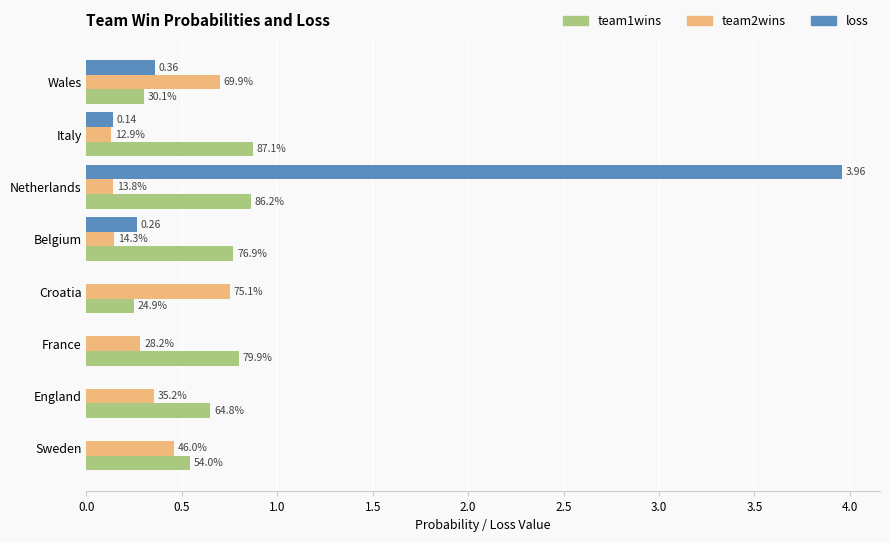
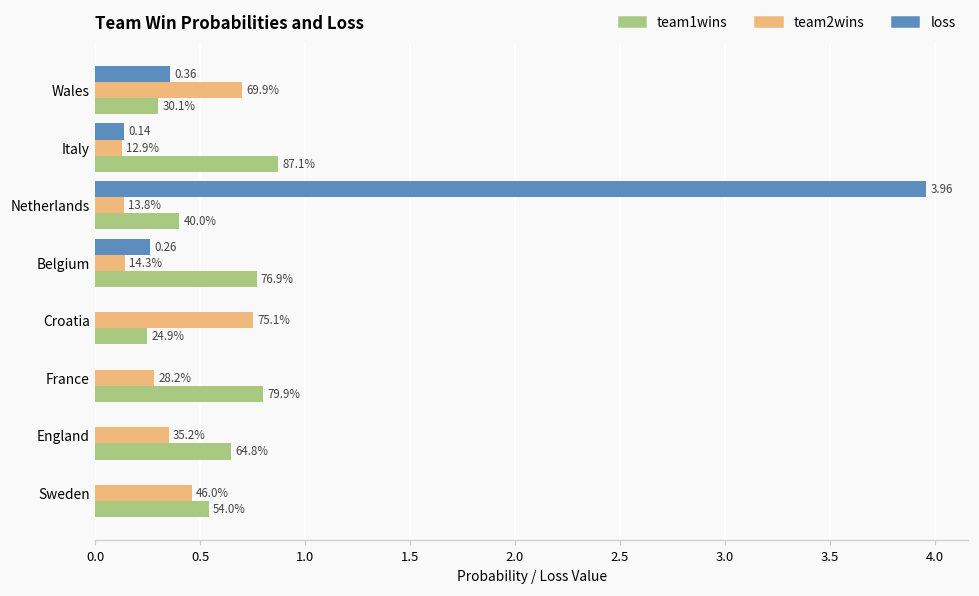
  {
    "team1wins": {
      "Wales": "30.1%",
      "Italy": "87.1%",
-     "Netherlands": "86.2%",
+     "Netherlands": "40.0%",
      "Belgium": "76.9%",
      "Croatia": "24.9%",
      "France": "79.9%",
      "England": "64.8%",
      "Sweden": "54.0%"
    },
    "team2wins": {
      "Wales": "69.9%",
      "Italy": "12.9%",
      "Netherlands": "13.8%",
      "Belgium": "14.3%",
      "Croatia": "75.1%",
      "France": "28.2%",
      "England": "35.2%",
      "Sweden": "46.0%"
    },
    "loss": {
      "Wales": "0.36",
      "Italy": "0.14",
      "Netherlands": "3.96",
      "Belgium": "0.26"
    }
  }
